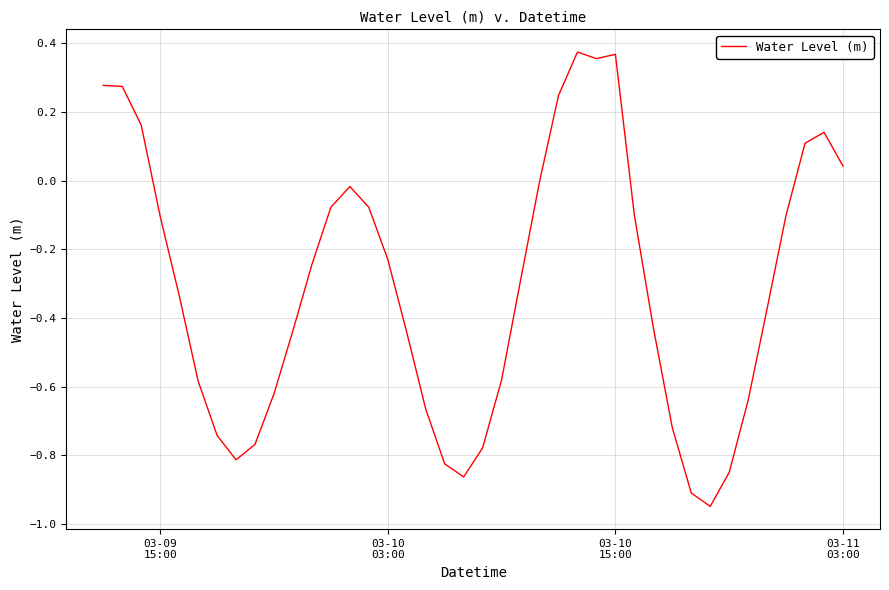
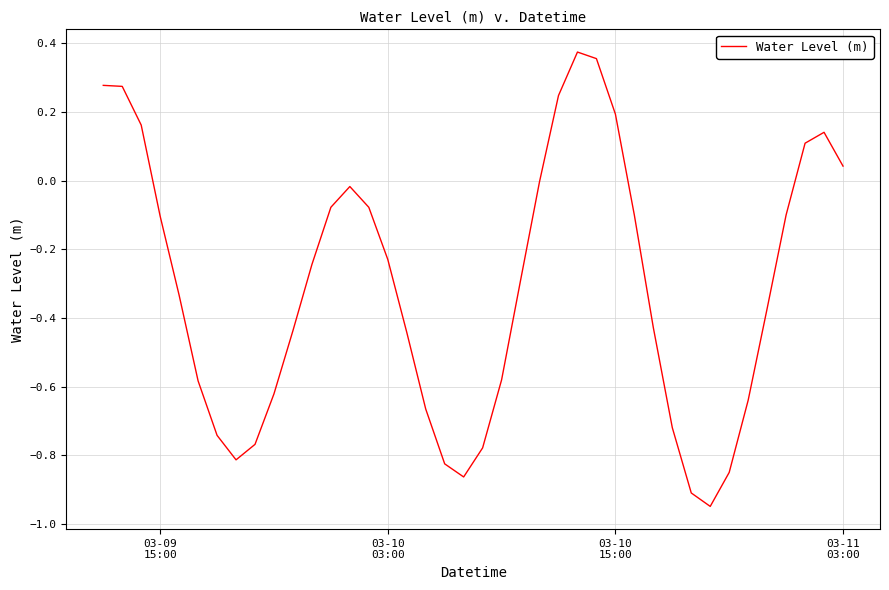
  {
    "03-09 15:00": -0.10,
    "03-10 03:00": -0.23,
-   "03-10 15:00": 0.37,
+   "03-10 15:00": 0.19,
    "03-11 03:00": 0.04
  }
